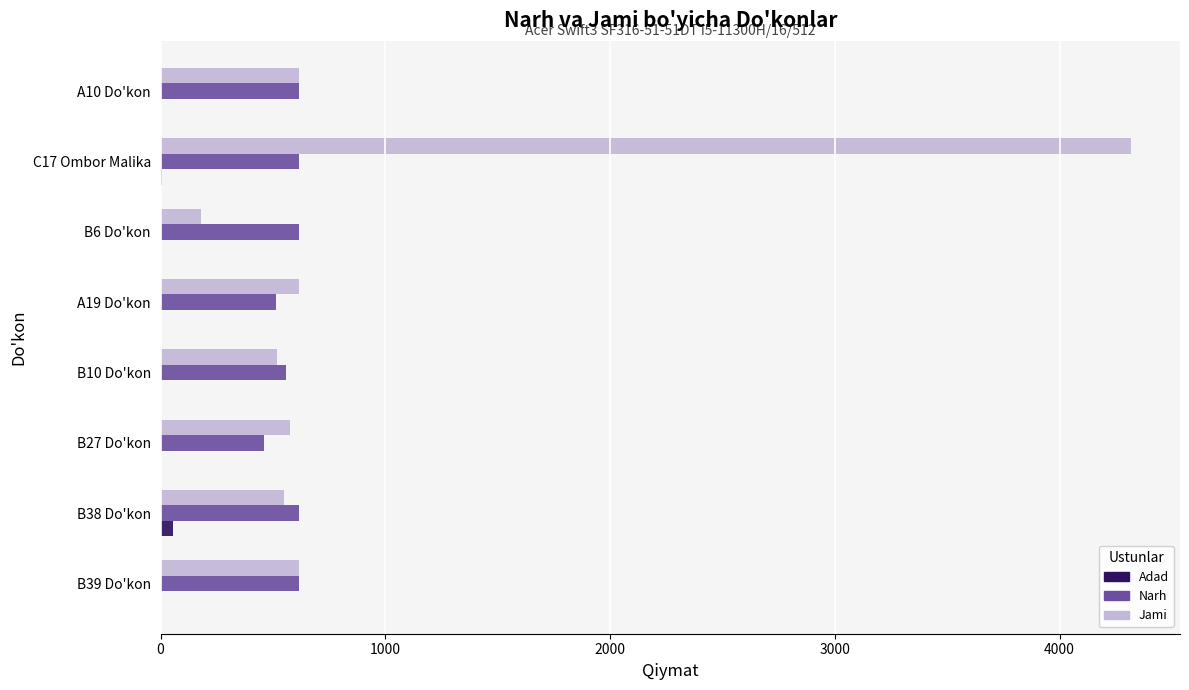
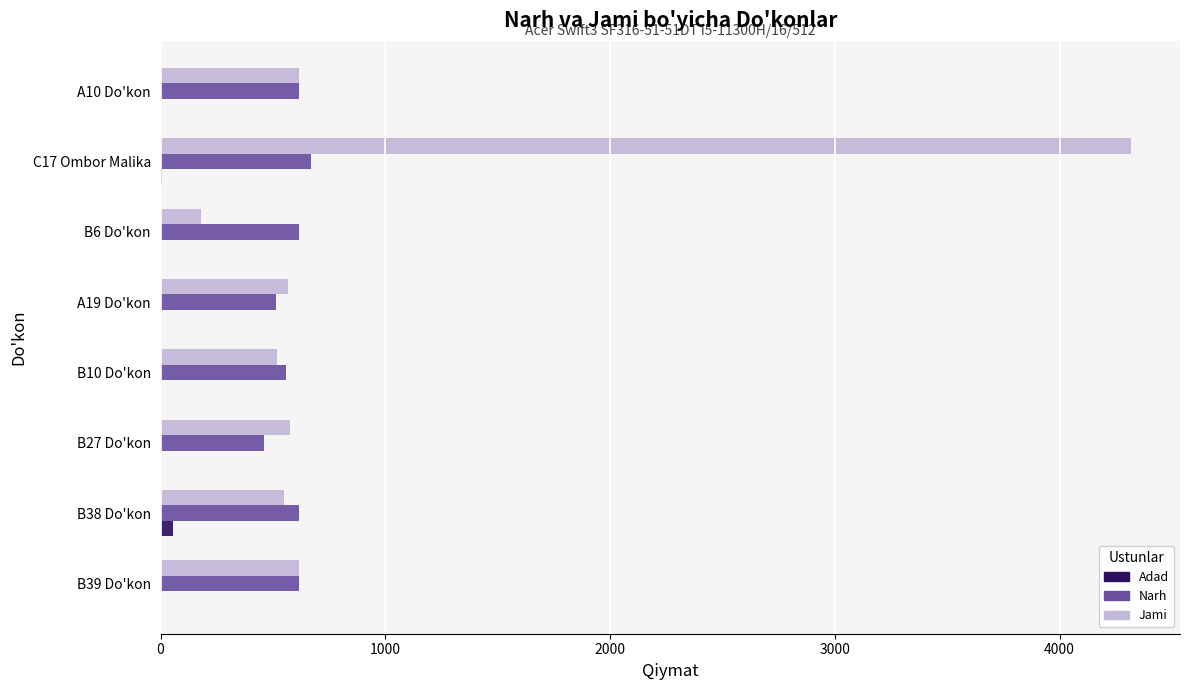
  {
    "Adad": {
      "B38 Do'kon": 60
    },
    "Narh": {
      "A10 Do'kon": 620,
-     "C17 Ombor Malika": 620,
+     "C17 Ombor Malika": 670,
      "B6 Do'kon": 620,
      "A19 Do'kon": 510,
      "B10 Do'kon": 560,
      "B27 Do'kon": 460,
      "B38 Do'kon": 620,
      "B39 Do'kon": 620
    },
    "Jami": {
      "A10 Do'kon": 620,
      "C17 Ombor Malika": 4320,
      "B6 Do'kon": 180,
-     "A19 Do'kon": 620,
+     "A19 Do'kon": 570,
      "B10 Do'kon": 520,
      "B27 Do'kon": 580,
      "B38 Do'kon": 550,
      "B39 Do'kon": 620
    }
  }
